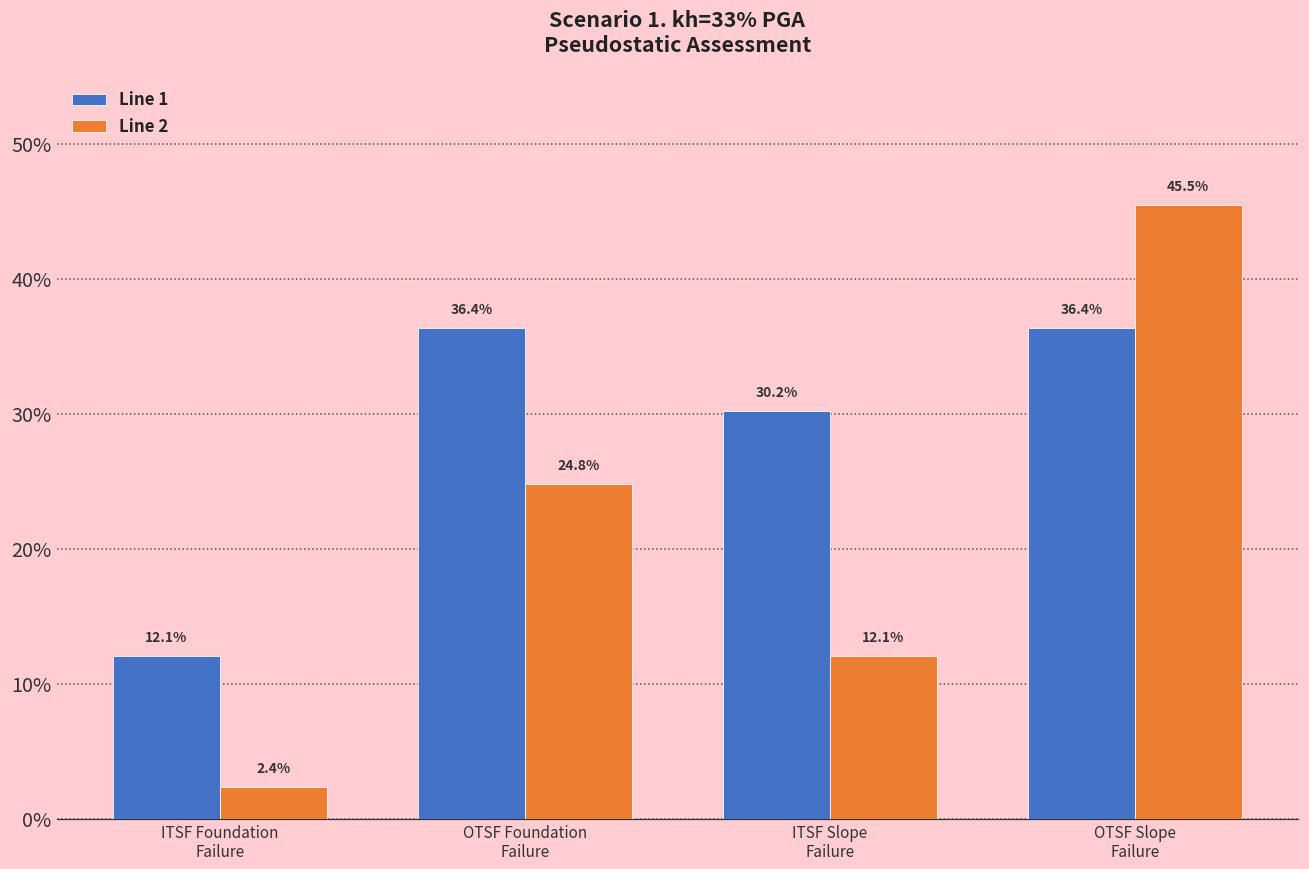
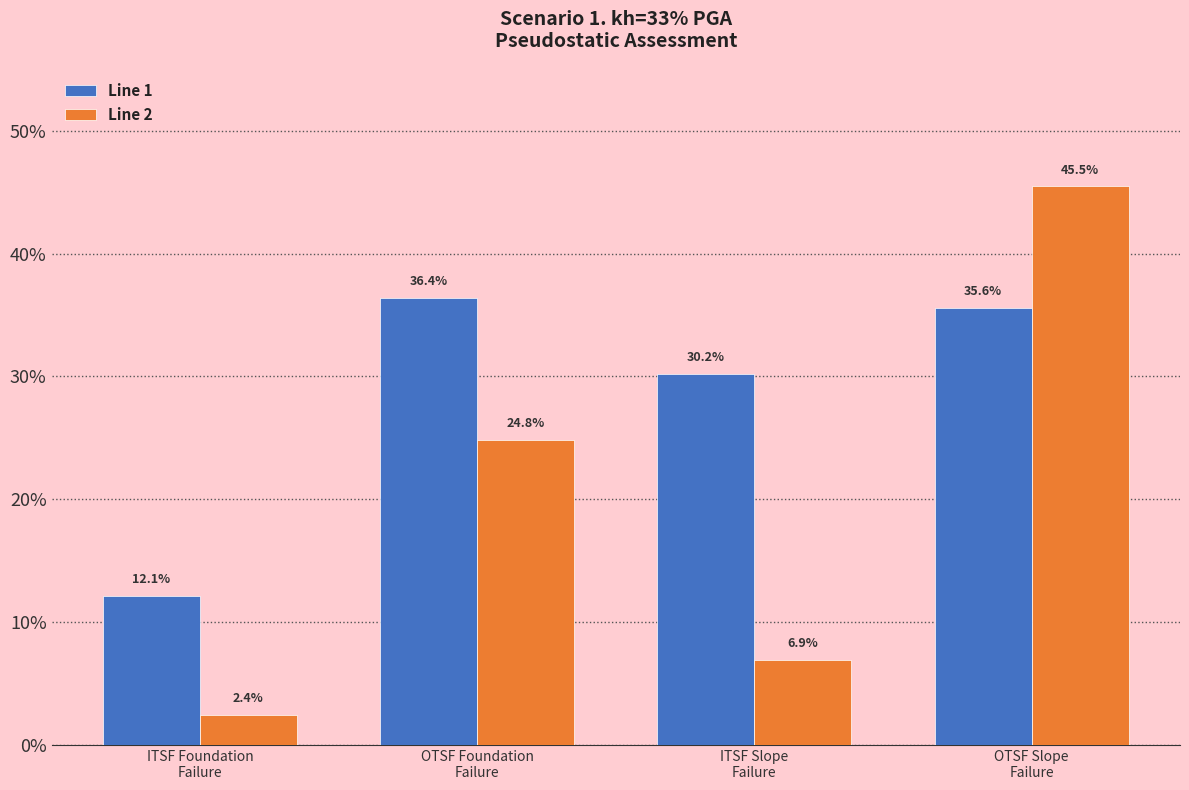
  {
    "Line 1": {
      "ITSF Foundation Failure": "12.1%",
      "OTSF Foundation Failure": "36.4%",
      "ITSF Slope Failure": "30.2%",
-     "OTSF Slope Failure": "36.4%"
+     "OTSF Slope Failure": "35.6%"
    },
    "Line 2": {
      "ITSF Foundation Failure": "2.4%",
      "OTSF Foundation Failure": "24.8%",
-     "ITSF Slope Failure": "12.1%",
+     "ITSF Slope Failure": "6.9%",
      "OTSF Slope Failure": "45.5%"
    }
  }
